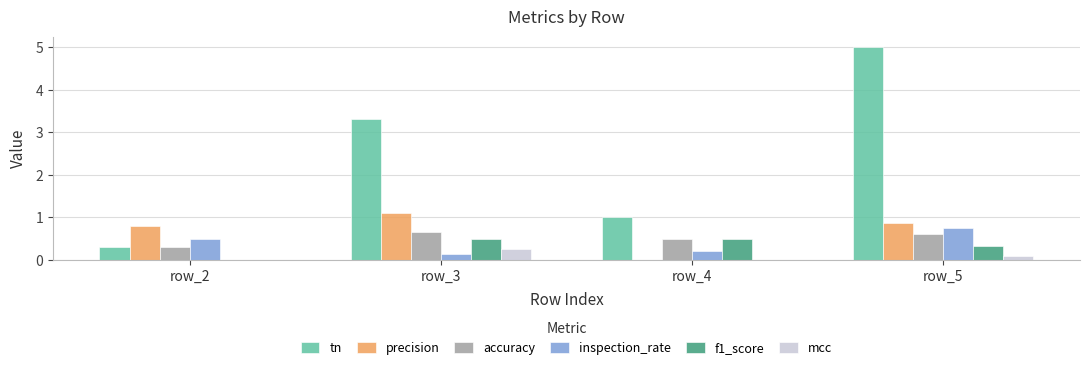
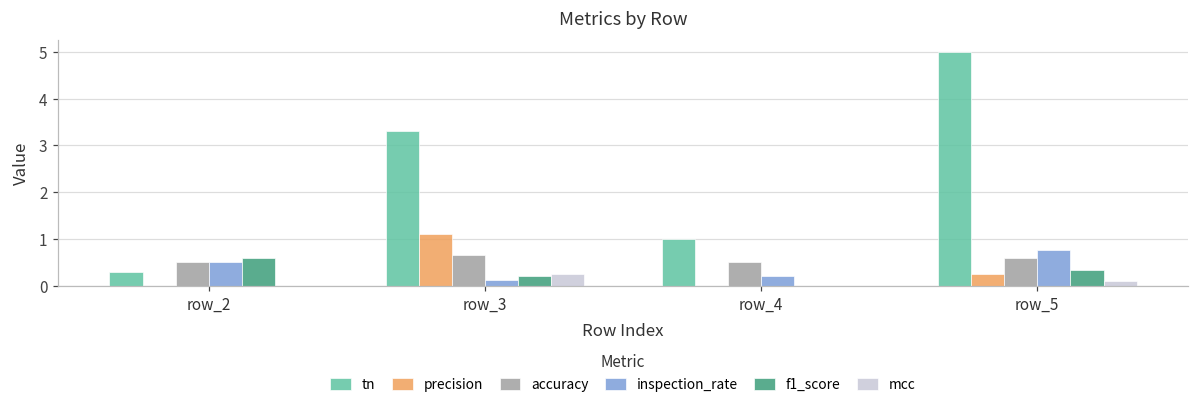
  {
    "tn": {
      "row_2": 0.3,
      "row_3": 3.3,
      "row_4": 1.0,
      "row_5": 5.0
    },
    "precision": {
-     "row_2": 0.8,
+     "row_2": 0.0,
      "row_3": 1.1,
      "row_4": 0.0,
-     "row_5": 0.9
+     "row_5": 0.3
    },
    "accuracy": {
-     "row_2": 0.3,
+     "row_2": 0.5,
      "row_3": 0.7,
      "row_4": 0.5,
      "row_5": 0.6
    },
    "inspection_rate": {
      "row_2": 0.5,
      "row_3": 0.1,
      "row_4": 0.2,
      "row_5": 0.8
    },
    "f1_score": {
-     "row_2": 0.0,
-     "row_3": 0.5,
-     "row_4": 0.5,
+     "row_2": 0.6,
+     "row_3": 0.2,
+     "row_4": 0.0,
      "row_5": 0.3
    },
    "mcc": {
      "row_2": 0.0,
      "row_3": 0.3,
      "row_4": 0.0,
      "row_5": 0.1
    }
  }
